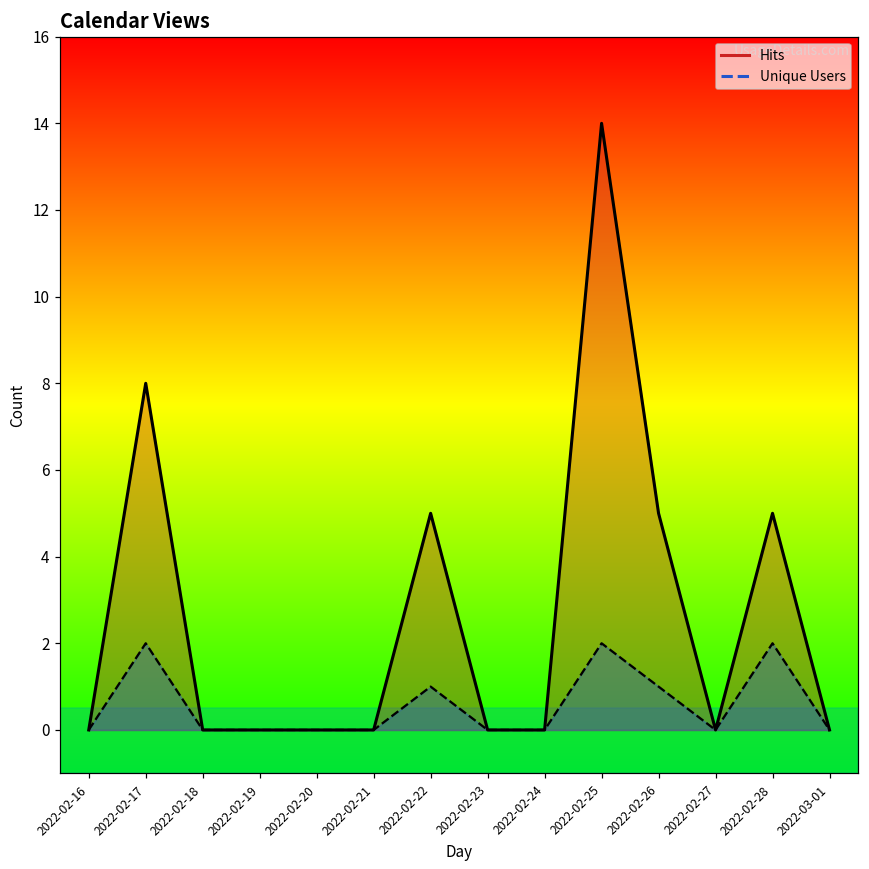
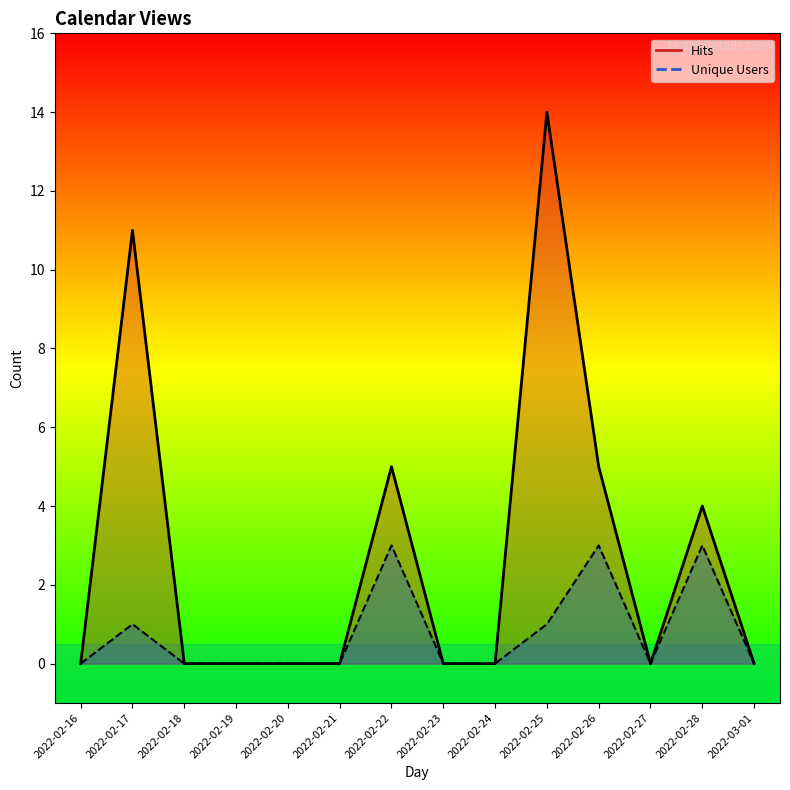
  {
    "Hits": {
-     "2022-02-17": 8,
+     "2022-02-17": 11,
      "2022-02-22": 5,
      "2022-02-25": 14,
      "2022-02-26": 5,
-     "2022-02-28": 5
+     "2022-02-28": 4
    },
    "Unique Users": {
-     "2022-02-17": 2,
-     "2022-02-22": 1,
-     "2022-02-25": 2,
-     "2022-02-26": 1,
-     "2022-02-28": 2
+     "2022-02-17": 1,
+     "2022-02-22": 3,
+     "2022-02-25": 1,
+     "2022-02-26": 3,
+     "2022-02-28": 3
    }
  }
